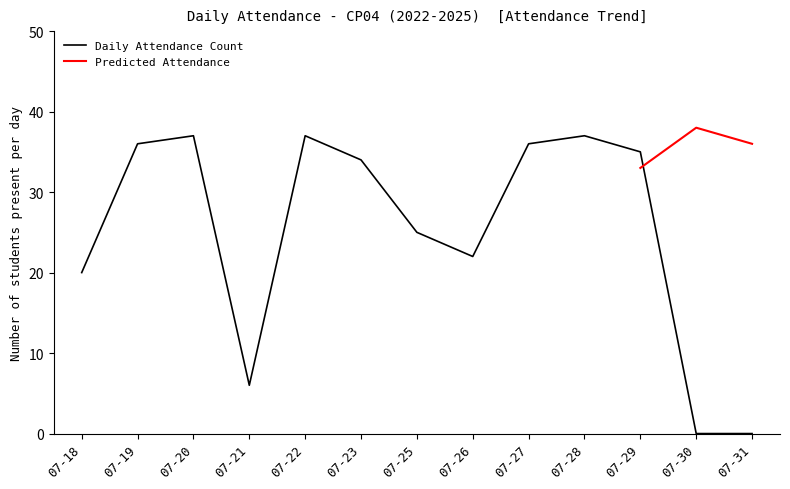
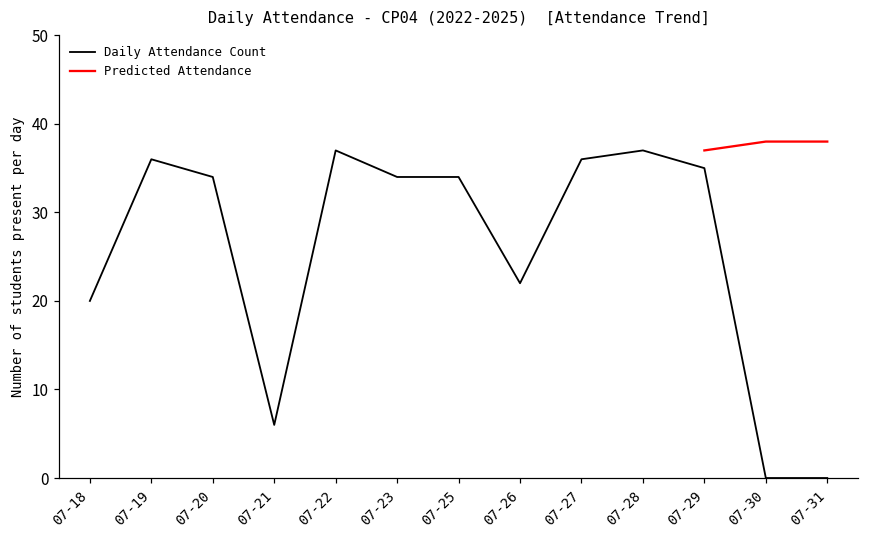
  {
    "Daily Attendance Count": {
      "07-18": 20,
      "07-19": 36,
-     "07-20": 37,
+     "07-20": 34,
      "07-21": 6,
      "07-22": 37,
      "07-23": 34,
-     "07-25": 25,
+     "07-25": 34,
      "07-26": 22,
      "07-27": 36,
      "07-28": 37,
      "07-29": 35,
      "07-30": 0,
      "07-31": 0
    },
    "Predicted Attendance": {
-     "07-29": 33,
+     "07-29": 37,
      "07-30": 38,
-     "07-31": 36
+     "07-31": 38
    }
  }
